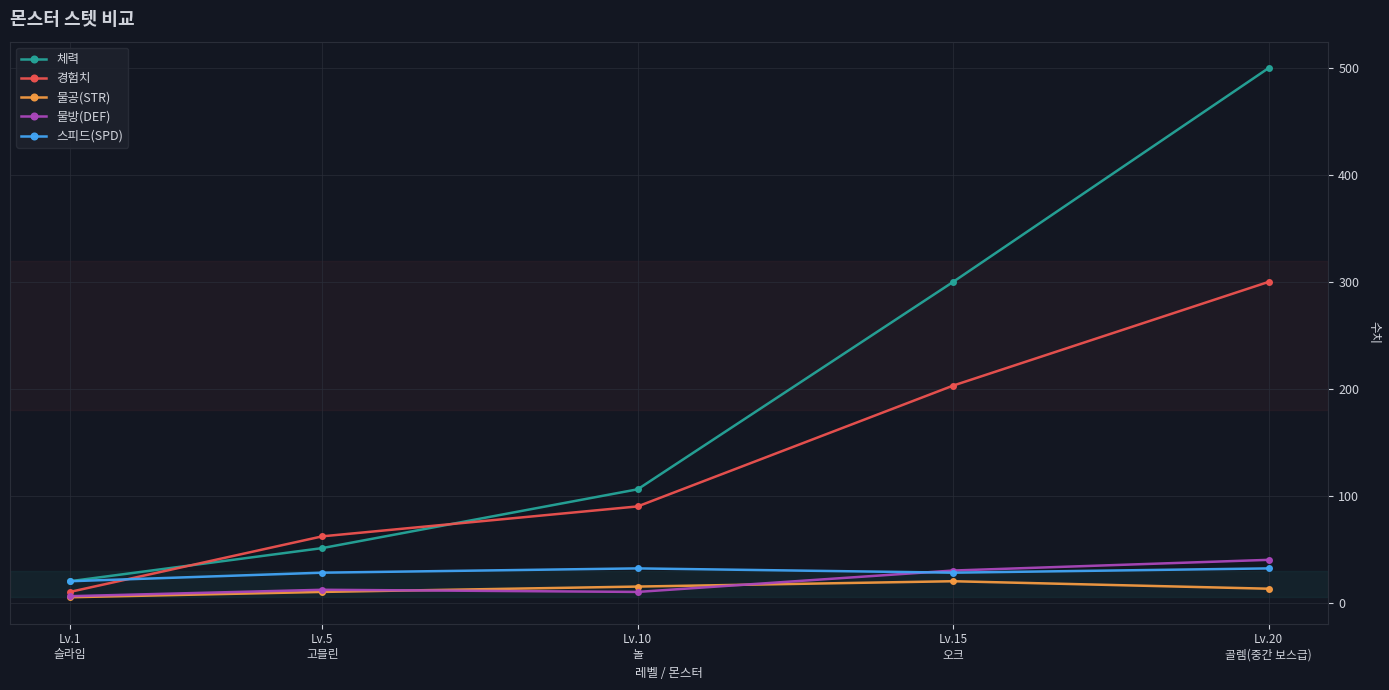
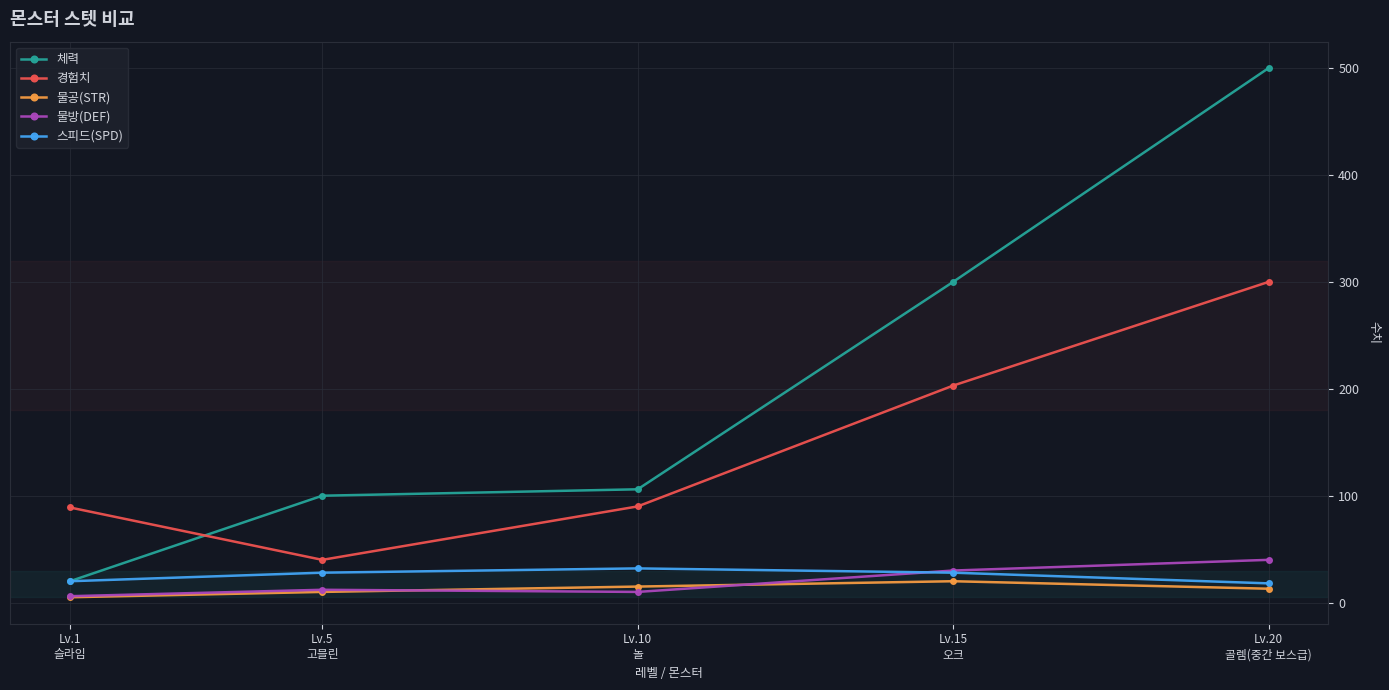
  {
    "체력": {
-     "Lv.5 고블린": 51,
+     "Lv.5 고블린": 100,
      "Lv.10 놀": 106,
      "Lv.15 오크": 300,
      "Lv.20 골렘(중간 보스급)": 500
    },
    "경험치": {
-     "Lv.1 슬라임": 10,
-     "Lv.5 고블린": 62,
+     "Lv.1 슬라임": 89,
+     "Lv.5 고블린": 40,
      "Lv.10 놀": 90,
      "Lv.15 오크": 203,
      "Lv.20 골렘(중간 보스급)": 300
    },
    "물공(STR)": {
      "Lv.10 놀": 15,
      "Lv.15 오크": 20,
      "Lv.20 골렘(중간 보스급)": 13
    },
    "물방(DEF)": {
      "Lv.10 놀": 10,
      "Lv.20 골렘(중간 보스급)": 40
    },
    "스피드(SPD)": {
      "Lv.5 고블린": 28,
      "Lv.10 놀": 32,
-     "Lv.20 골렘(중간 보스급)": 32
+     "Lv.20 골렘(중간 보스급)": 18
    }
  }
